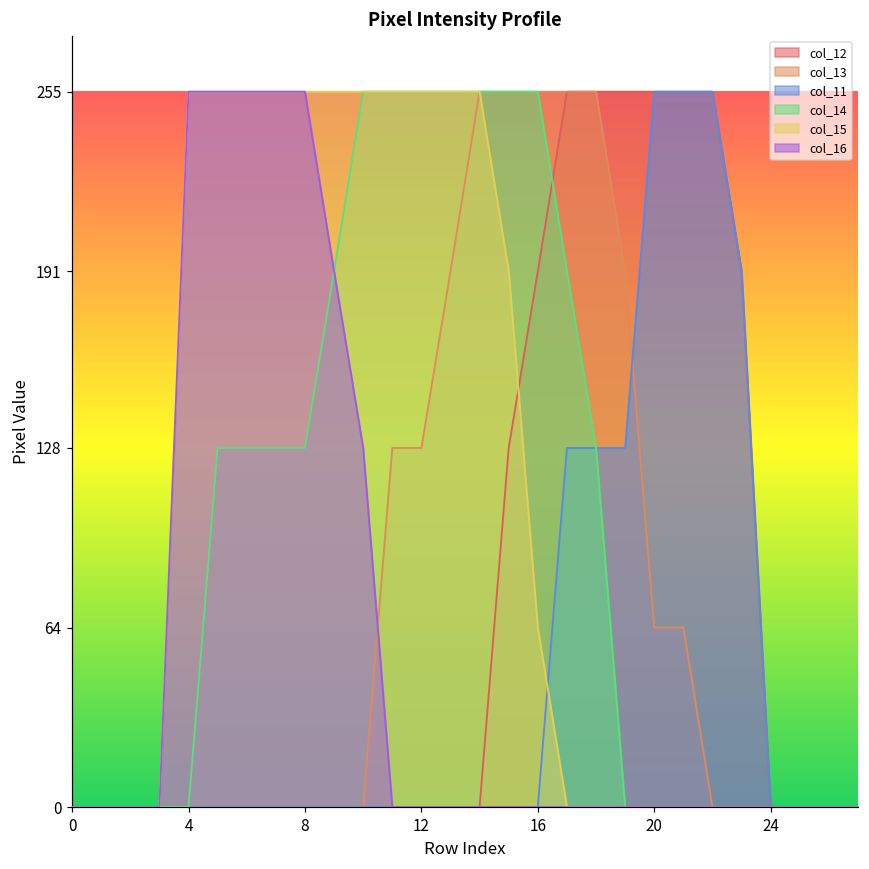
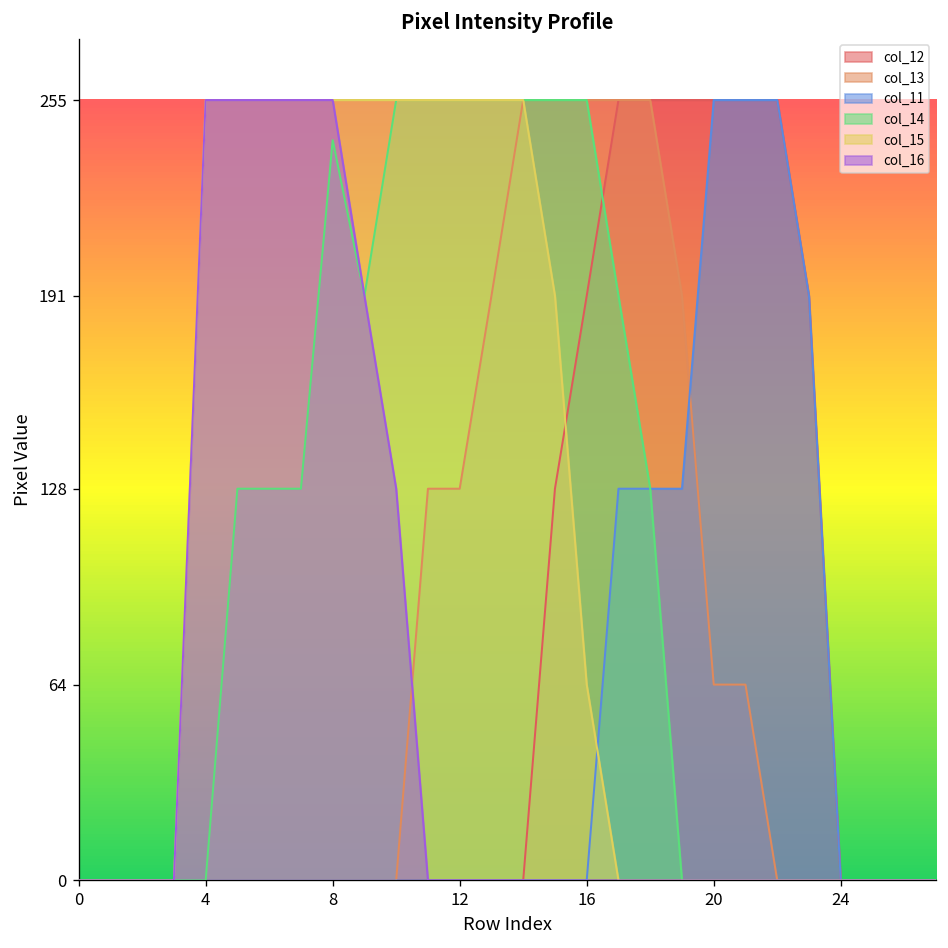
  {
    "col_14": {
-     "8": 128
+     "8": 242
    }
  }
